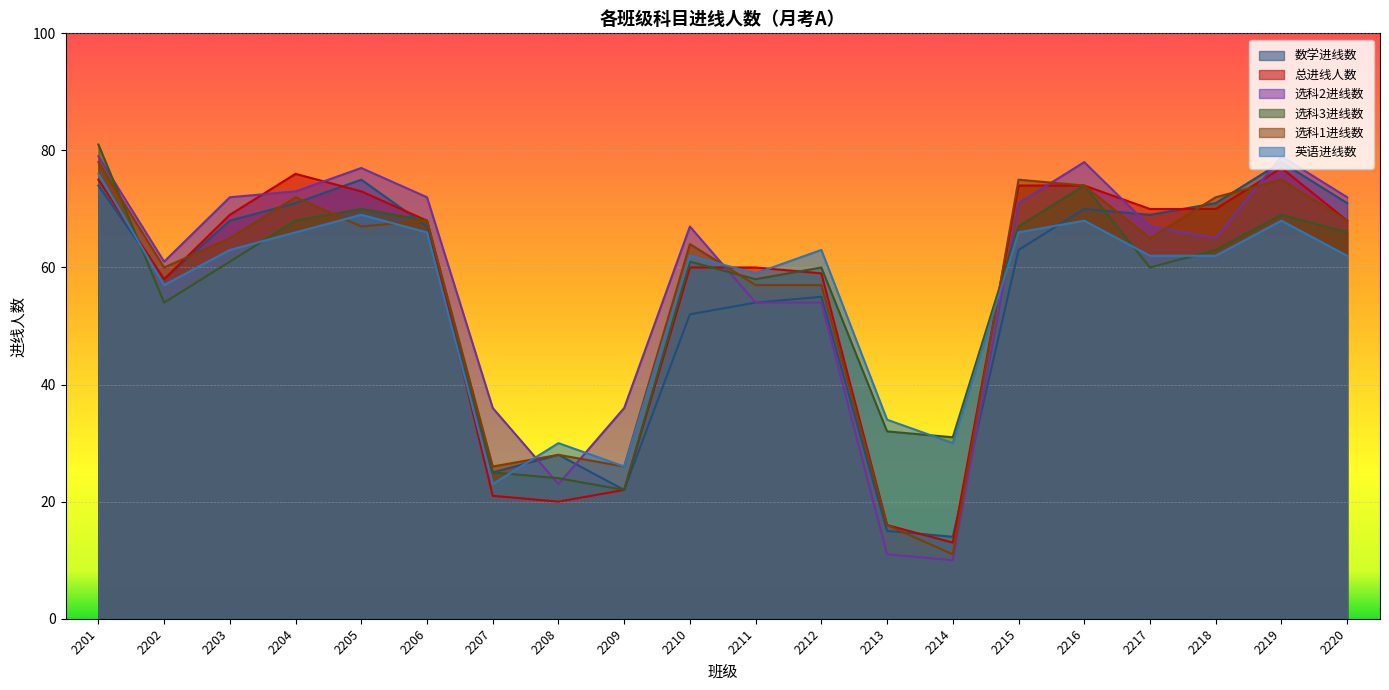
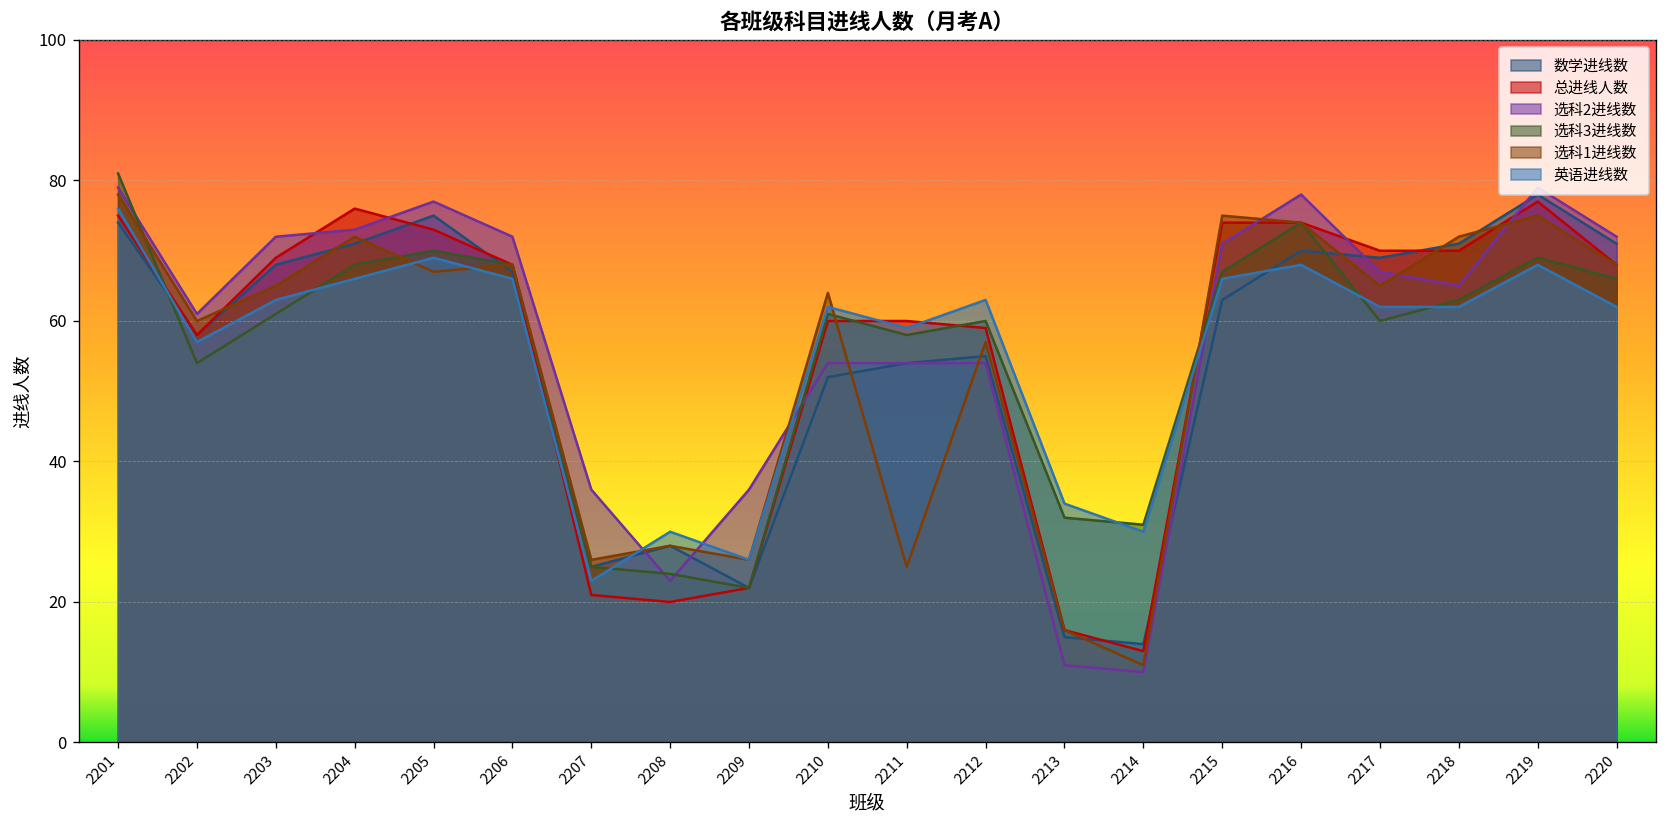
  {
    "数学进线数": {
      "2201": 74,
      "2203": 68,
      "2204": 71,
      "2205": 75,
      "2206": 67,
      "2210": 52,
      "2212": 55,
      "2213": 15,
      "2214": 14,
      "2215": 63,
      "2216": 70,
      "2217": 69,
      "2218": 71,
      "2220": 71
    },
    "总进线人数": {
      "2201": 75,
      "2203": 69,
      "2204": 76,
      "2205": 73,
      "2207": 21,
      "2208": 20,
      "2210": 60,
      "2211": 60,
      "2212": 59,
      "2214": 13,
      "2215": 74,
      "2217": 70,
      "2218": 70
    },
    "选科2进线数": {
      "2201": 79,
      "2202": 61,
      "2203": 72,
      "2204": 73,
      "2205": 77,
      "2206": 72,
      "2207": 36,
      "2208": 23,
      "2209": 36,
-     "2210": 67,
+     "2210": 54,
      "2212": 54,
      "2213": 11,
      "2214": 10,
      "2215": 71,
      "2216": 78,
      "2217": 67,
      "2218": 65,
      "2220": 72
    },
    "选科3进线数": {
      "2201": 81,
      "2202": 54,
      "2203": 61,
      "2204": 68,
      "2205": 70,
      "2208": 24,
      "2210": 61,
      "2211": 58,
      "2212": 60,
      "2213": 32,
      "2214": 31,
      "2215": 67,
      "2217": 60,
      "2218": 63,
      "2219": 69,
      "2220": 66
    },
    "选科1进线数": {
      "2201": 78,
      "2202": 60,
      "2203": 65,
      "2204": 72,
      "2205": 67,
      "2207": 26,
      "2210": 64,
-     "2211": 57,
+     "2211": 25,
      "2212": 57,
      "2214": 11,
      "2215": 75,
      "2217": 65,
      "2218": 72,
      "2219": 75
    },
    "英语进线数": {
      "2201": 76,
      "2202": 57,
      "2203": 63,
      "2204": 66,
      "2205": 69,
      "2206": 66,
      "2207": 23,
      "2208": 30,
      "2210": 62,
      "2211": 59,
      "2212": 63,
      "2213": 34,
      "2214": 30,
      "2215": 66,
      "2216": 68,
      "2217": 62,
      "2218": 62,
      "2219": 68,
      "2220": 62
    }
  }
